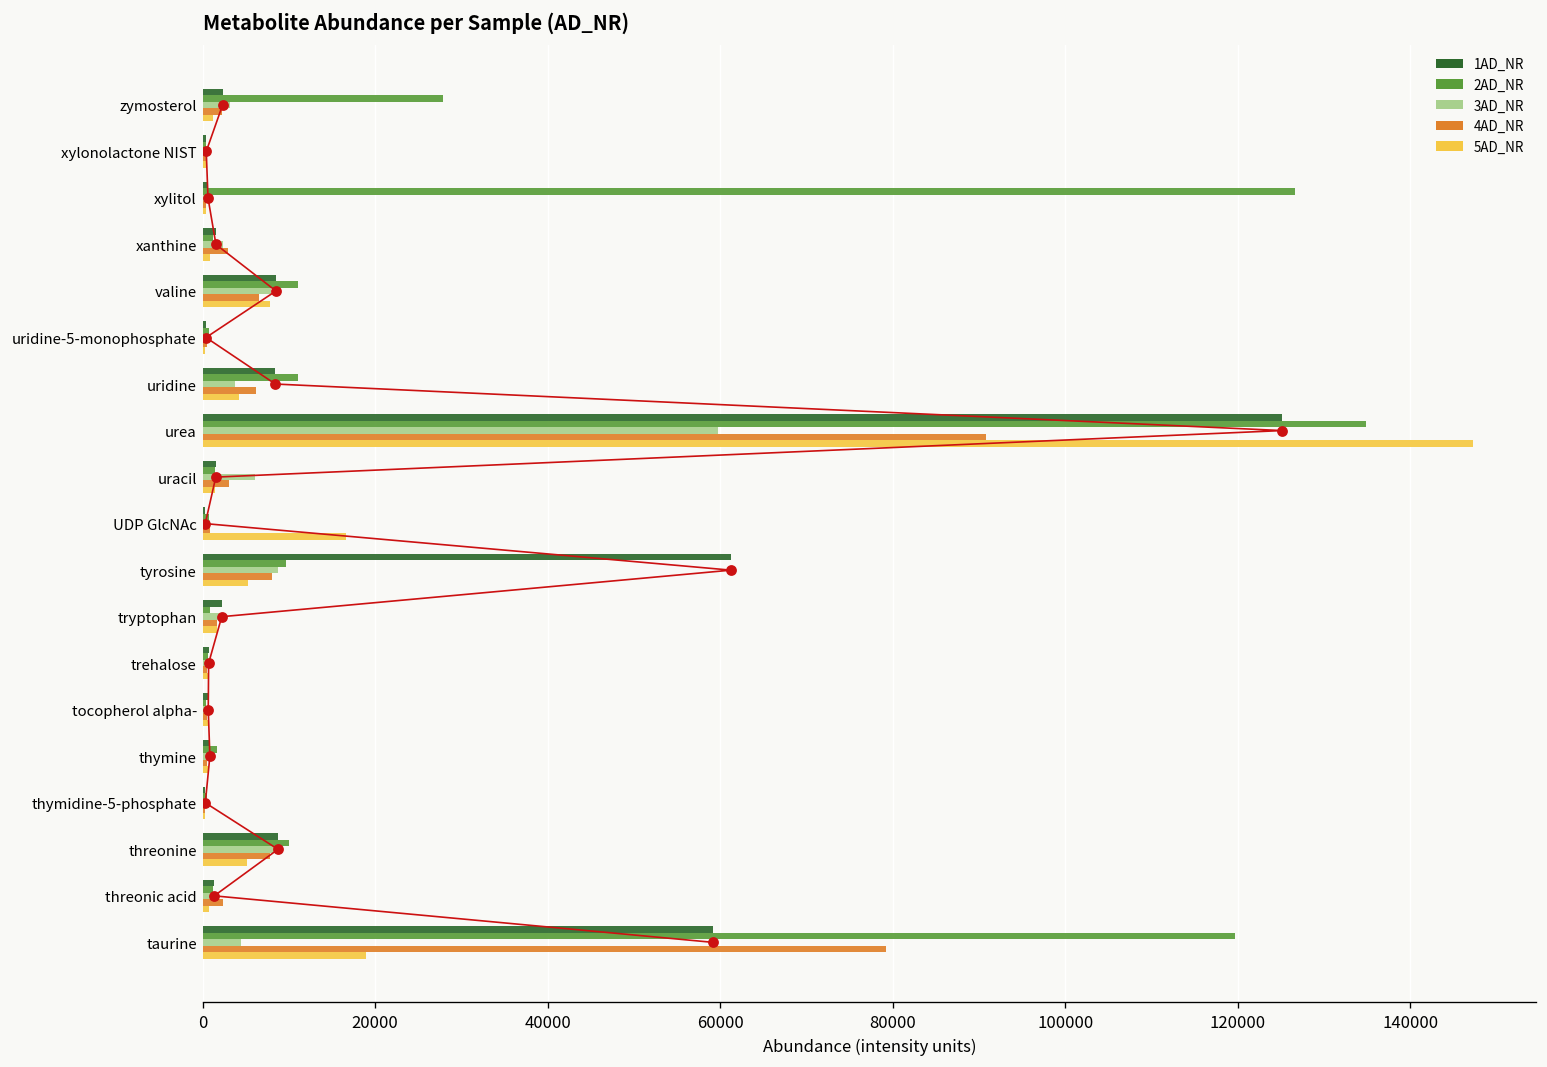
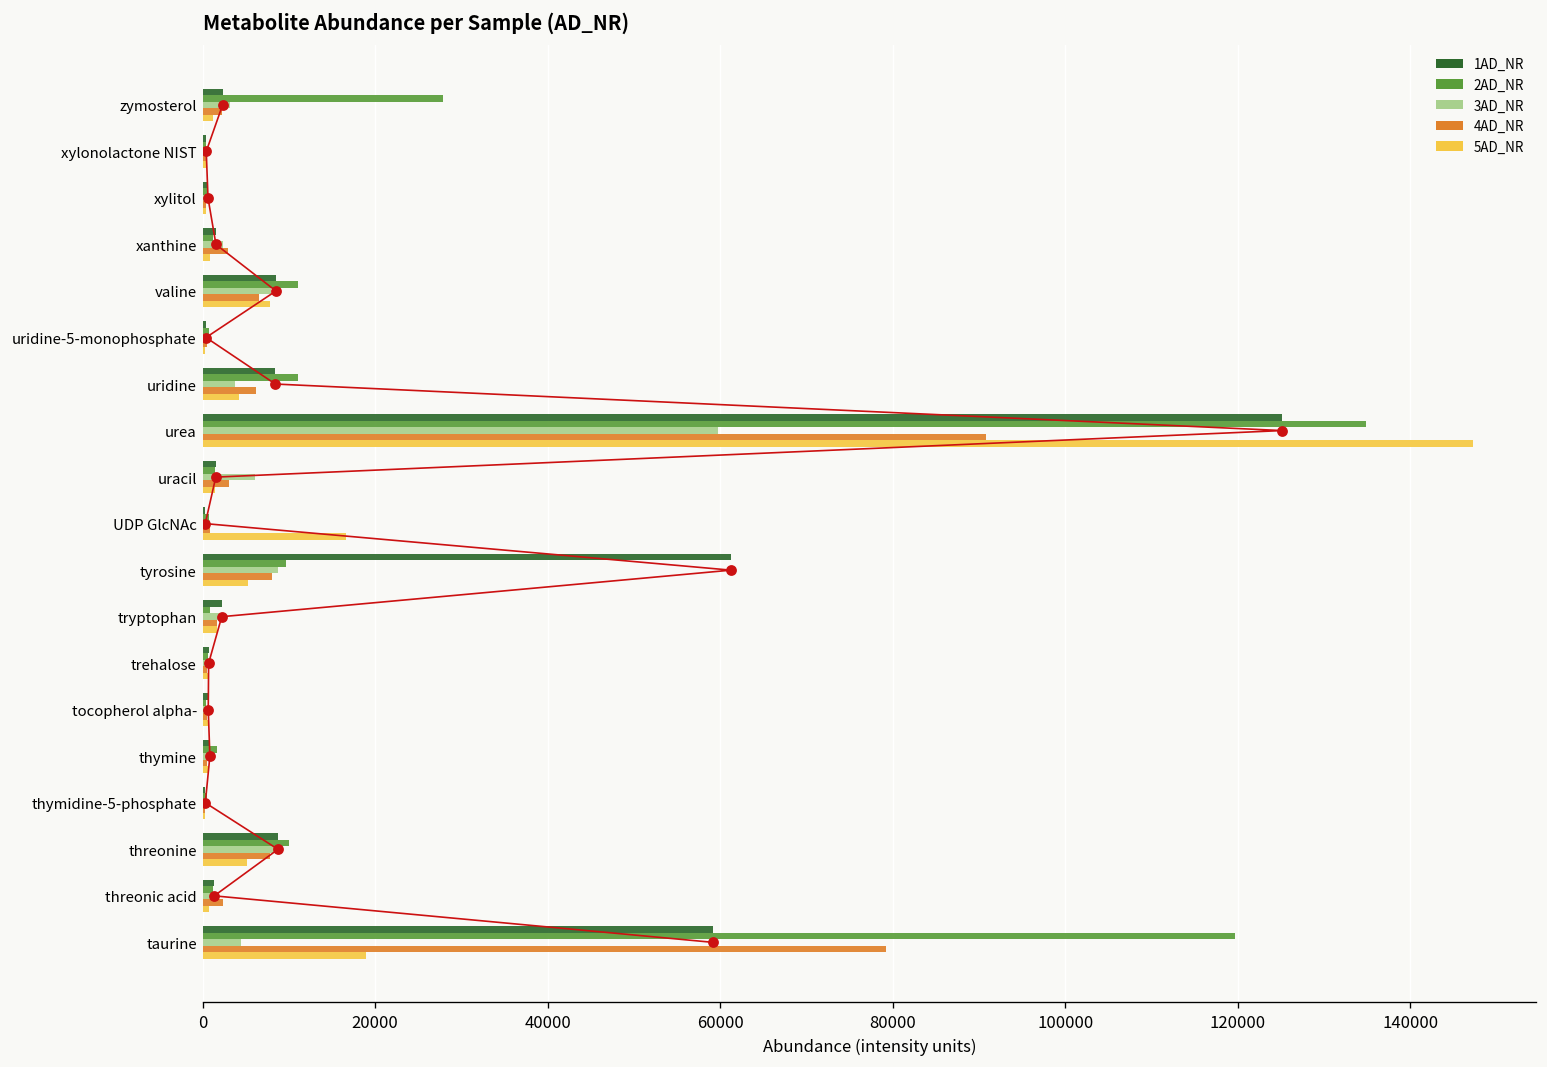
  {
    "1AD_NR": {
      "zymosterol": 2000,
      "xylonolactone NIST": 0,
      "xylitol": 1000,
      "xanthine": 2000,
      "valine": 8000,
      "uridine-5-monophosphate": 0,
      "uridine": 8000,
      "urea": 125000,
      "uracil": 2000,
      "tyrosine": 61000,
      "tryptophan": 2000,
      "trehalose": 1000,
      "tocopherol alpha-": 1000,
      "thymine": 1000,
      "threonine": 9000,
      "threonic acid": 1000,
      "taurine": 59000
    },
    "2AD_NR": {
      "zymosterol": 28000,
      "xylonolactone NIST": 0,
-     "xylitol": 127000,
+     "xylitol": 1000,
      "xanthine": 1000,
      "valine": 11000,
      "uridine-5-monophosphate": 1000,
      "uridine": 11000,
      "urea": 135000,
      "uracil": 1000,
      "UDP GlcNAc": 1000,
      "tyrosine": 10000,
      "tryptophan": 1000,
      "trehalose": 1000,
      "tocopherol alpha-": 0,
      "thymine": 2000,
      "thymidine-5-phosphate": 1000,
      "threonine": 10000,
      "threonic acid": 1000,
      "taurine": 120000
    },
    "3AD_NR": {
      "zymosterol": 3000,
      "xylonolactone NIST": 1000,
      "xanthine": 2000,
      "valine": 8000,
      "uridine-5-monophosphate": 0,
      "uridine": 4000,
      "urea": 60000,
      "uracil": 6000,
      "UDP GlcNAc": 1000,
      "tyrosine": 9000,
      "tryptophan": 3000,
      "trehalose": 1000,
      "tocopherol alpha-": 1000,
      "thymine": 1000,
      "threonine": 9000,
      "threonic acid": 1000,
      "taurine": 4000
    },
    "4AD_NR": {
      "zymosterol": 2000,
      "xylonolactone NIST": 1000,
      "xylitol": 0,
      "xanthine": 3000,
      "valine": 7000,
      "uridine-5-monophosphate": 0,
      "uridine": 6000,
      "urea": 91000,
      "uracil": 3000,
      "UDP GlcNAc": 1000,
      "tyrosine": 8000,
      "tryptophan": 2000,
      "trehalose": 1000,
      "tocopherol alpha-": 1000,
      "thymine": 0,
      "threonine": 8000,
      "threonic acid": 2000,
      "taurine": 79000
    },
    "5AD_NR": {
      "zymosterol": 1000,
      "xylonolactone NIST": 0,
      "xylitol": 0,
      "xanthine": 1000,
      "valine": 8000,
      "uridine": 4000,
      "urea": 147000,
      "uracil": 1000,
      "UDP GlcNAc": 17000,
      "tyrosine": 5000,
      "tryptophan": 2000,
      "trehalose": 1000,
      "tocopherol alpha-": 1000,
      "thymine": 1000,
      "threonine": 5000,
      "threonic acid": 1000,
      "taurine": 19000
    }
  }
